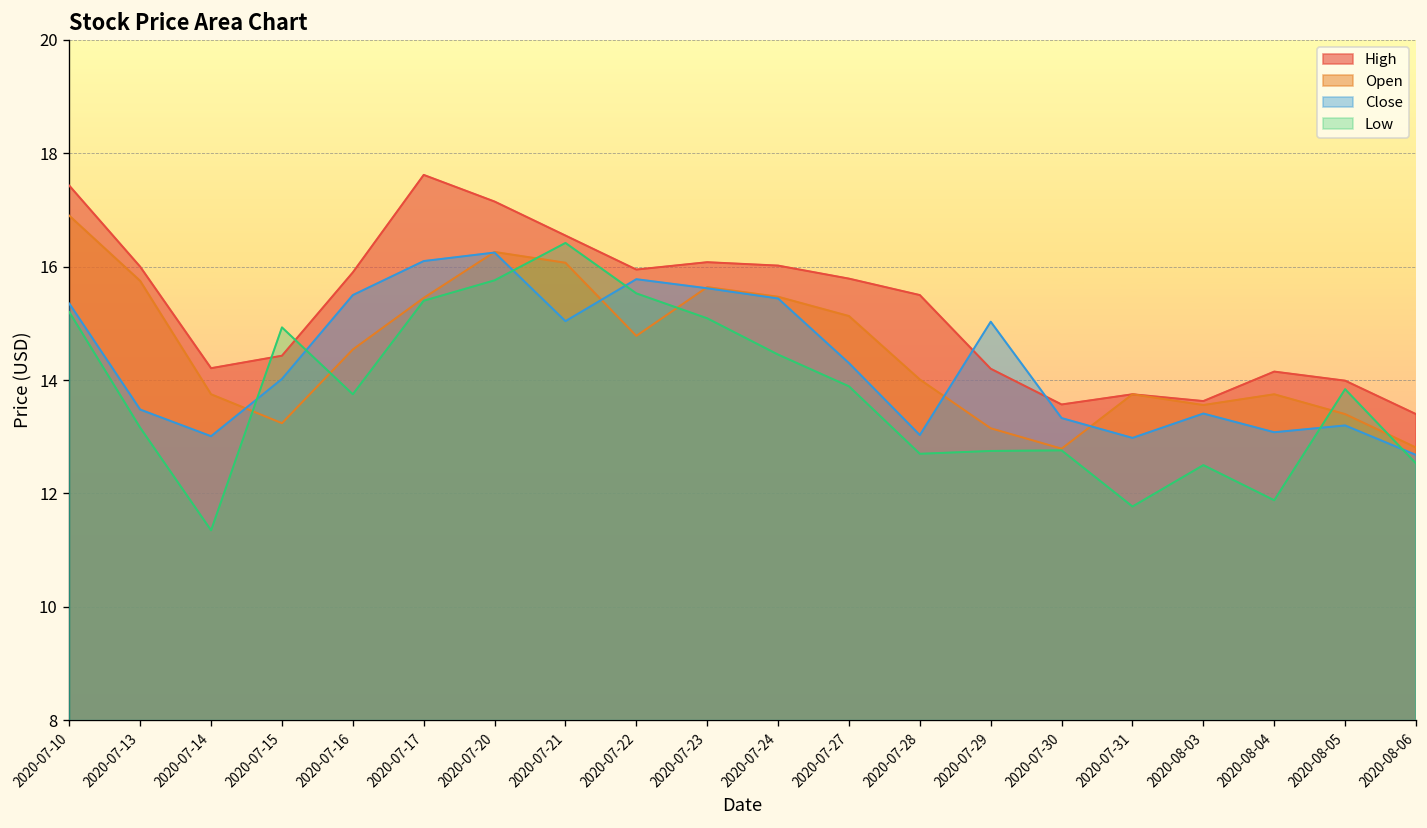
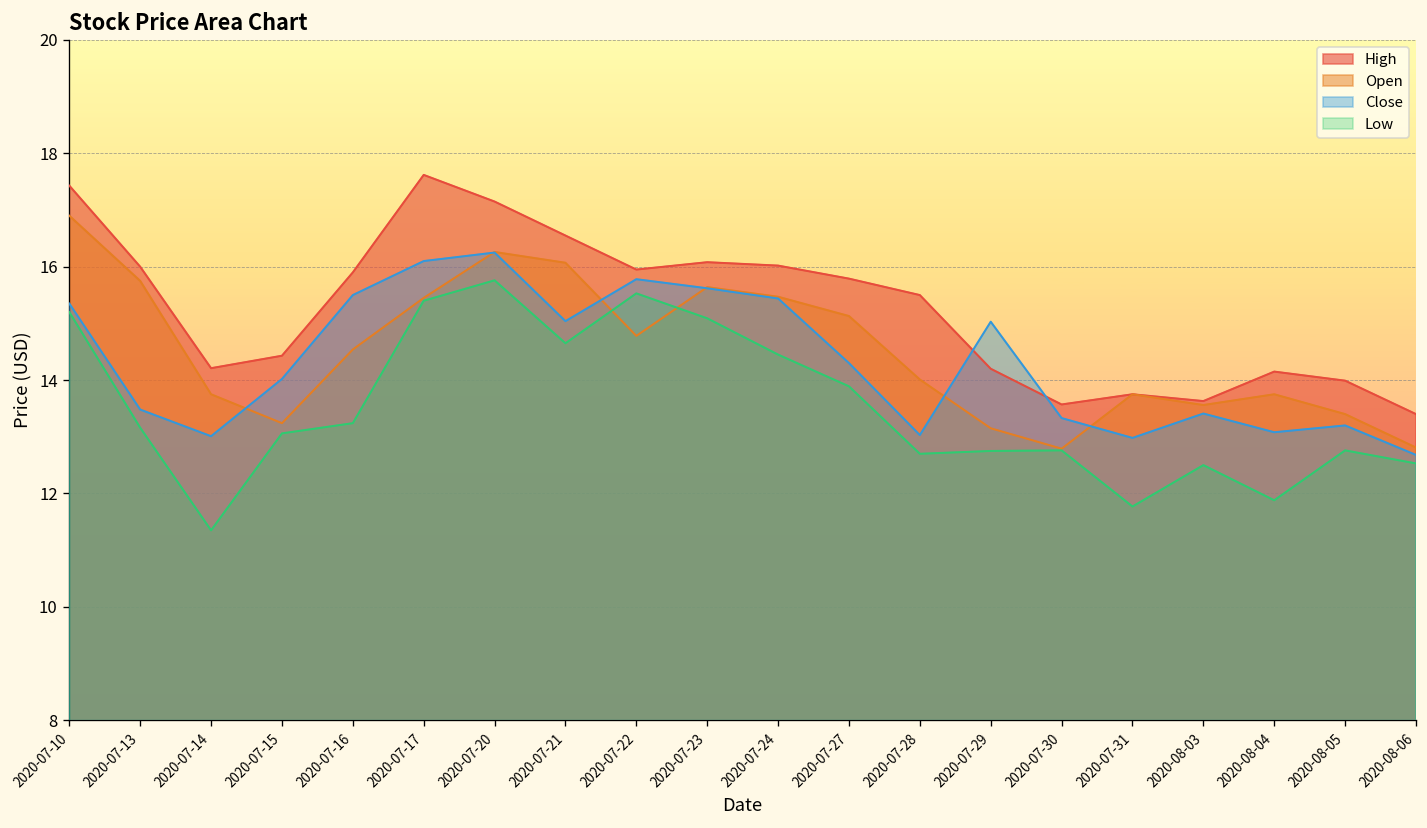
  {
    "Close": {
      "2020-07-10": 15.4,
      "2020-07-13": 13.5,
      "2020-07-14": 13.0,
      "2020-07-15": 14.0,
      "2020-07-16": 15.5,
      "2020-07-17": 16.1,
      "2020-07-21": 15.0,
      "2020-07-22": 15.8,
      "2020-07-27": 14.3,
      "2020-07-28": 13.0,
      "2020-07-29": 15.0,
      "2020-07-30": 13.3,
      "2020-07-31": 13.0,
      "2020-08-03": 13.4,
      "2020-08-04": 13.1,
      "2020-08-05": 13.2,
      "2020-08-06": 12.7
    },
    "Low": {
      "2020-07-10": 15.2,
      "2020-07-13": 13.2,
      "2020-07-14": 11.4,
-     "2020-07-15": 14.9,
-     "2020-07-16": 13.8,
+     "2020-07-15": 13.1,
+     "2020-07-16": 13.2,
      "2020-07-20": 15.8,
-     "2020-07-21": 16.4,
+     "2020-07-21": 14.7,
      "2020-07-22": 15.5,
      "2020-07-23": 15.1,
      "2020-07-24": 14.5,
      "2020-07-27": 13.9,
      "2020-07-28": 12.7,
      "2020-07-29": 12.8,
      "2020-07-31": 11.8,
      "2020-08-03": 12.5,
      "2020-08-04": 11.9,
-     "2020-08-05": 13.8,
+     "2020-08-05": 12.8,
      "2020-08-06": 12.5
    }
  }
